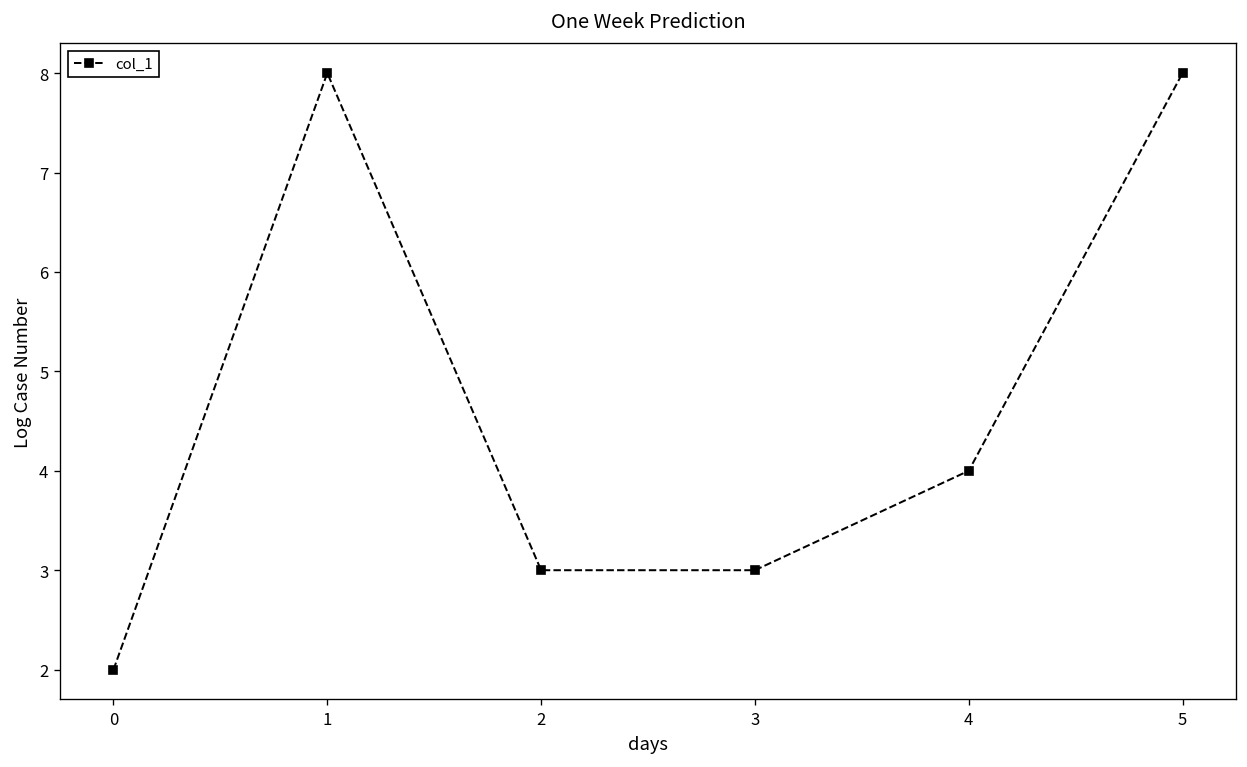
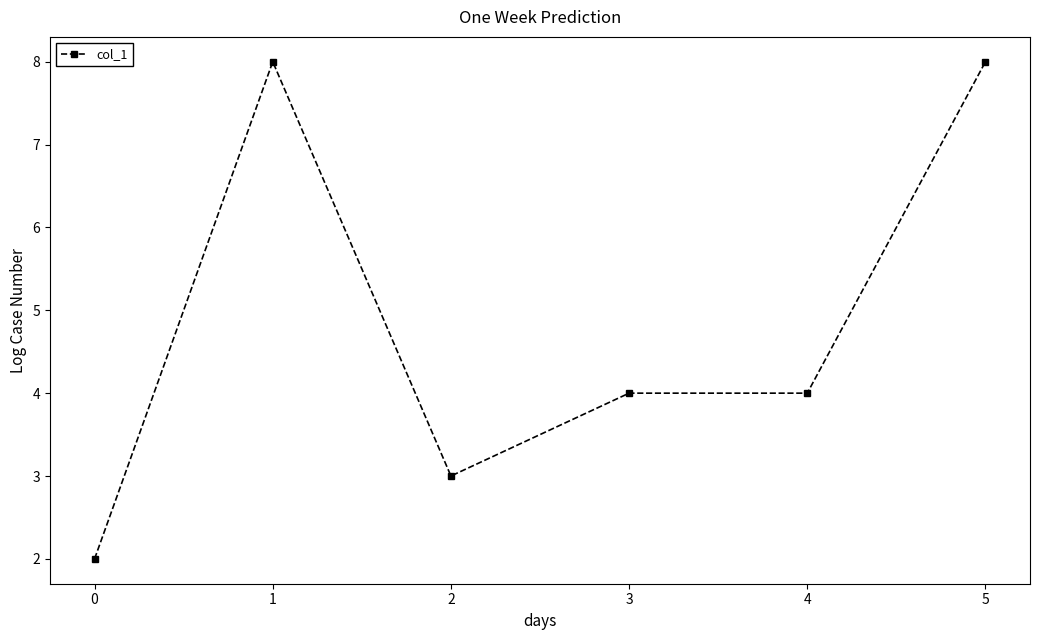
  {
    "0": 2,
    "1": 8,
    "2": 3,
-   "3": 3,
+   "3": 4,
    "4": 4,
    "5": 8
  }
